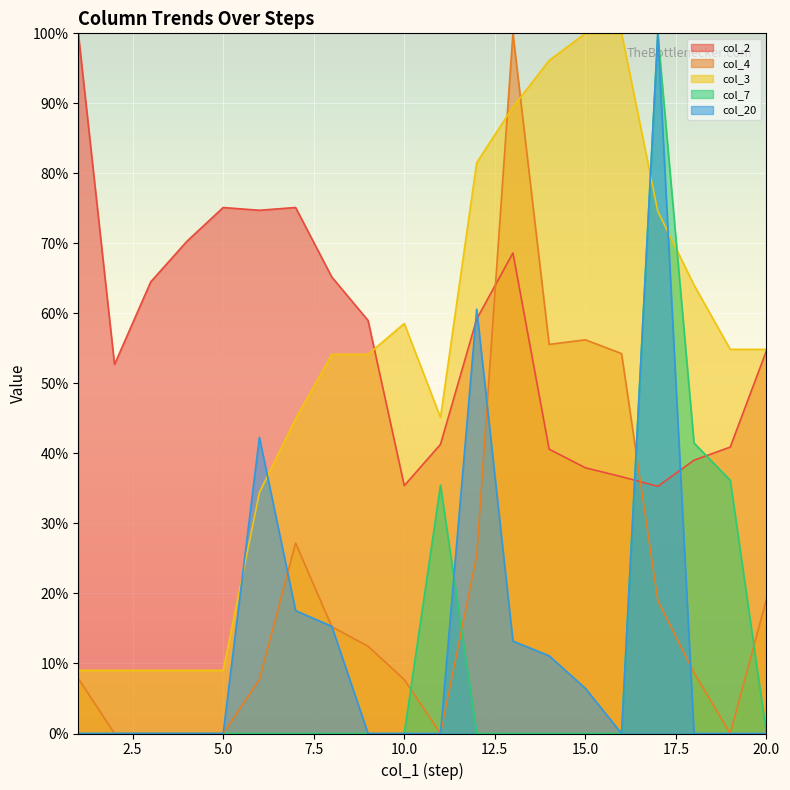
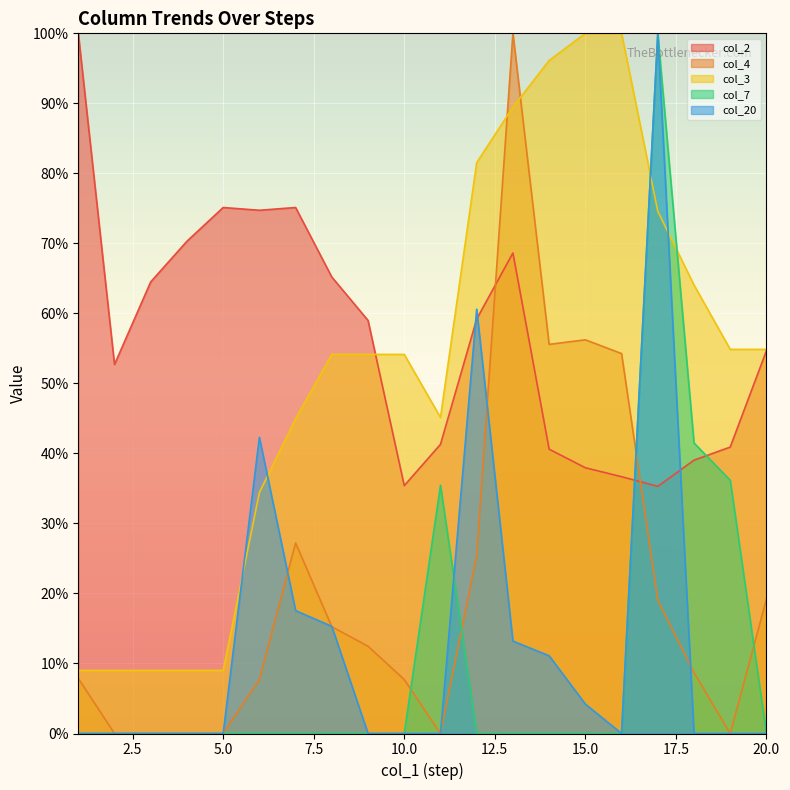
  {
    "col_3": {
      "5.0": "9%",
-     "10.0": "59%",
+     "10.0": "54%",
      "15.0": "100%"
    },
    "col_7": {
      "15.0": "0%"
    },
    "col_20": {
-     "15.0": "6%"
+     "15.0": "4%"
    }
  }
